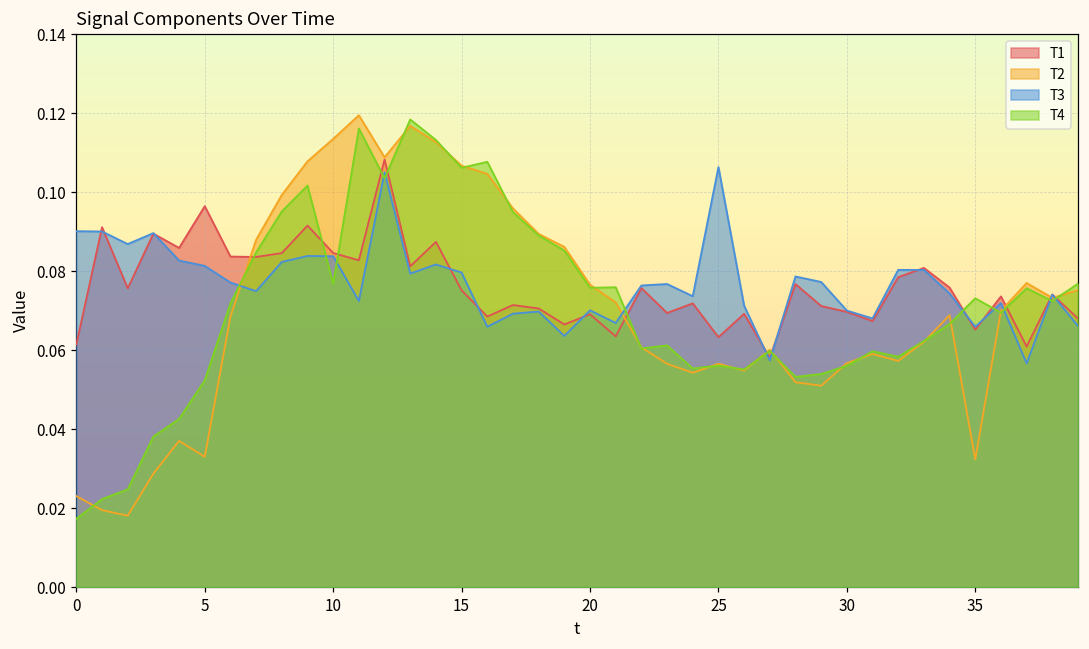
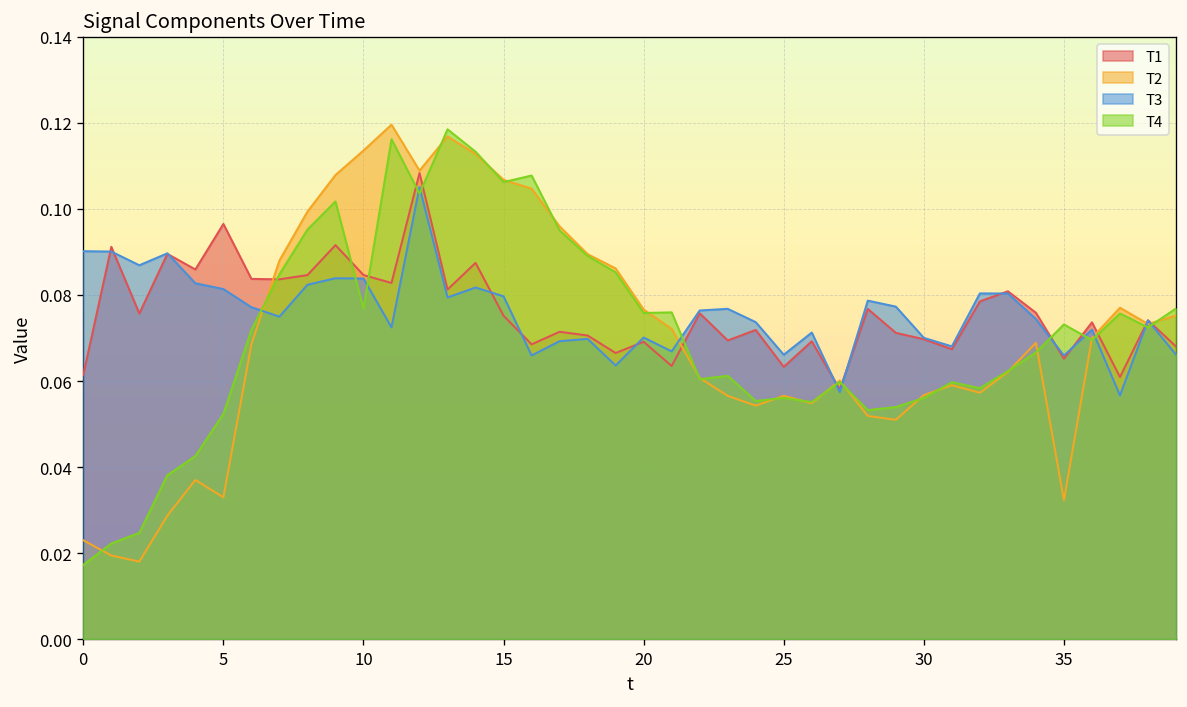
  {
    "T1": {
      "0": 0.061,
      "5": 0.096,
      "10": 0.085,
      "15": 0.075,
      "20": 0.069,
      "25": 0.063,
      "35": 0.065
    },
    "T2": {
      "0": 0.023,
      "5": 0.033,
      "10": 0.114,
      "20": 0.077,
      "35": 0.032
    },
    "T3": {
      "0": 0.090,
      "5": 0.081,
      "10": 0.084,
      "15": 0.080,
      "20": 0.070,
-     "25": 0.106,
+     "25": 0.066,
      "35": 0.066
    },
    "T4": {
      "0": 0.017,
      "5": 0.052,
      "10": 0.077,
      "20": 0.076,
      "35": 0.073
    }
  }
